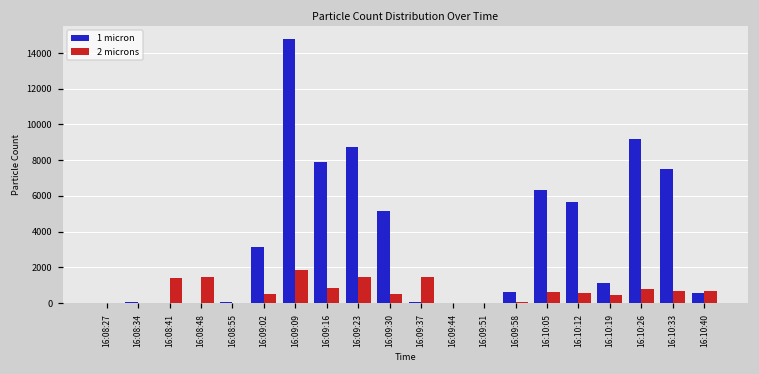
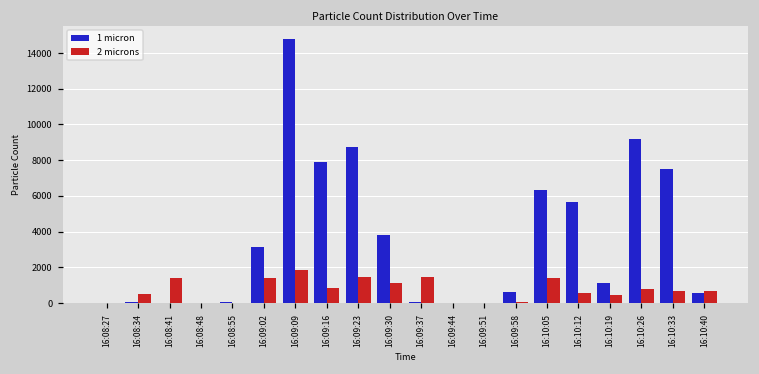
  {
    "1 micron": {
      "16:09:02": 3100,
      "16:09:09": 14800,
      "16:09:16": 7900,
      "16:09:23": 8700,
-     "16:09:30": 5200,
+     "16:09:30": 3800,
      "16:09:44": 0,
      "16:09:51": 0,
      "16:09:58": 600,
      "16:10:05": 6300,
      "16:10:12": 5700,
      "16:10:19": 1100,
      "16:10:26": 9200,
      "16:10:33": 7500,
      "16:10:40": 600
    },
    "2 microns": {
-     "16:08:34": 0,
+     "16:08:34": 500,
      "16:08:41": 1400,
-     "16:08:48": 1500,
-     "16:09:02": 500,
+     "16:08:48": 0,
+     "16:09:02": 1400,
      "16:09:09": 1900,
      "16:09:16": 800,
      "16:09:23": 1500,
-     "16:09:30": 500,
+     "16:09:30": 1100,
      "16:09:37": 1400,
      "16:09:44": 0,
      "16:09:51": 0,
-     "16:10:05": 600,
+     "16:10:05": 1400,
      "16:10:12": 600,
      "16:10:19": 500,
      "16:10:26": 800,
      "16:10:33": 700,
      "16:10:40": 700
    }
  }
